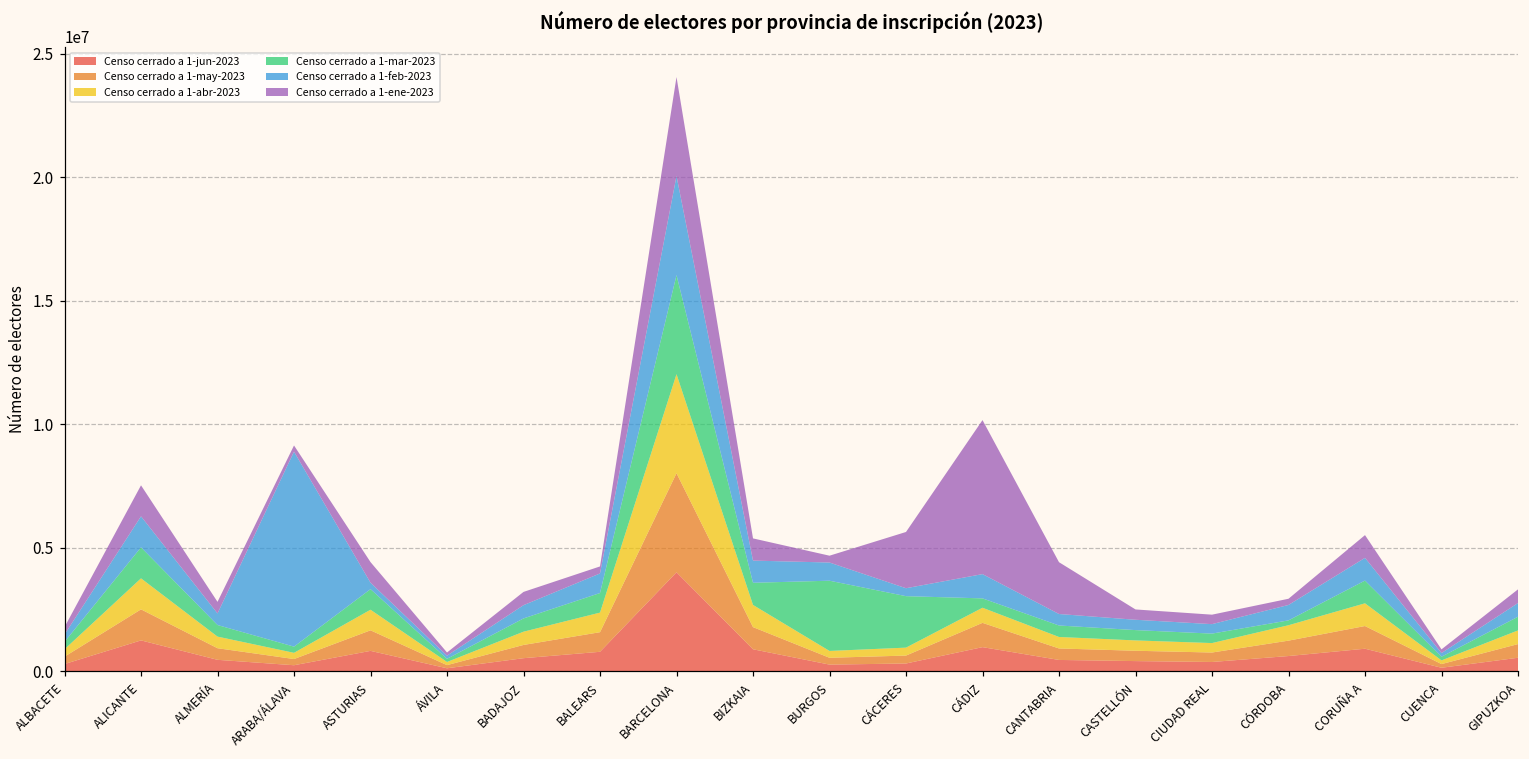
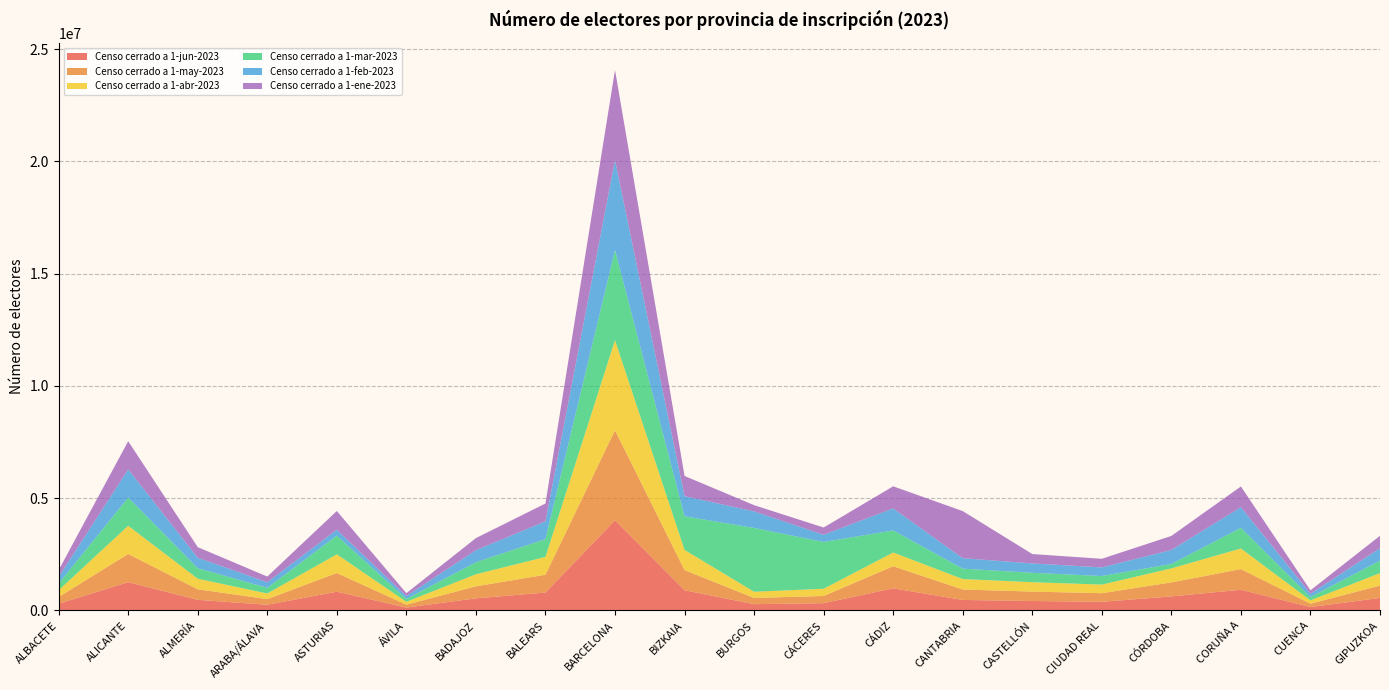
  {
    "Censo cerrado a 1-abr-2023": {
      "ALBACETE": 300000,
      "ALICANTE": 1300000,
      "ALMERÍA": 500000,
      "ARABA/ÁLAVA": 300000,
      "ASTURIAS": 800000,
      "ÁVILA": 100000,
      "BADAJOZ": 500000,
      "BALEARS": 800000,
      "BARCELONA": 4000000,
      "BIZKAIA": 900000,
      "BURGOS": 300000,
      "CÁCERES": 300000,
      "CÁDIZ": 600000,
      "CANTABRIA": 500000,
      "CASTELLÓN": 400000,
      "CIUDAD REAL": 400000,
      "CÓRDOBA": 600000,
      "CORUÑA A": 900000,
      "CUENCA": 100000,
      "GIPUZKOA": 600000
    },
    "Censo cerrado a 1-mar-2023": {
      "ALBACETE": 300000,
      "ALICANTE": 1300000,
      "ALMERÍA": 500000,
      "ARABA/ÁLAVA": 300000,
      "ASTURIAS": 800000,
      "ÁVILA": 100000,
      "BADAJOZ": 500000,
      "BALEARS": 800000,
      "BARCELONA": 4000000,
-     "BIZKAIA": 900000,
+     "BIZKAIA": 1500000,
      "BURGOS": 2800000,
      "CÁCERES": 2100000,
-     "CÁDIZ": 400000,
+     "CÁDIZ": 1000000,
      "CANTABRIA": 500000,
      "CASTELLÓN": 400000,
      "CIUDAD REAL": 400000,
      "CÓRDOBA": 200000,
      "CORUÑA A": 900000,
      "CUENCA": 100000,
      "GIPUZKOA": 600000
    },
    "Censo cerrado a 1-feb-2023": {
      "ALBACETE": 300000,
      "ALICANTE": 1300000,
      "ALMERÍA": 500000,
-     "ARABA/ÁLAVA": 7900000,
+     "ARABA/ÁLAVA": 300000,
      "ASTURIAS": 300000,
      "ÁVILA": 100000,
      "BADAJOZ": 500000,
      "BALEARS": 800000,
      "BARCELONA": 4000000,
      "BIZKAIA": 900000,
      "BURGOS": 700000,
      "CÁCERES": 300000,
      "CÁDIZ": 1000000,
      "CANTABRIA": 500000,
      "CASTELLÓN": 400000,
      "CIUDAD REAL": 400000,
      "CÓRDOBA": 600000,
      "CORUÑA A": 900000,
      "CUENCA": 100000,
      "GIPUZKOA": 600000
    },
    "Censo cerrado a 1-ene-2023": {
      "ALBACETE": 300000,
      "ALICANTE": 1300000,
      "ALMERÍA": 500000,
      "ARABA/ÁLAVA": 300000,
      "ASTURIAS": 800000,
      "ÁVILA": 100000,
      "BADAJOZ": 500000,
-     "BALEARS": 300000,
+     "BALEARS": 800000,
      "BARCELONA": 4000000,
      "BIZKAIA": 900000,
      "BURGOS": 300000,
-     "CÁCERES": 2300000,
-     "CÁDIZ": 6200000,
+     "CÁCERES": 300000,
+     "CÁDIZ": 1000000,
      "CANTABRIA": 2100000,
      "CASTELLÓN": 400000,
      "CIUDAD REAL": 400000,
-     "CÓRDOBA": 300000,
+     "CÓRDOBA": 600000,
      "CORUÑA A": 900000,
      "CUENCA": 100000,
      "GIPUZKOA": 600000
    }
  }
